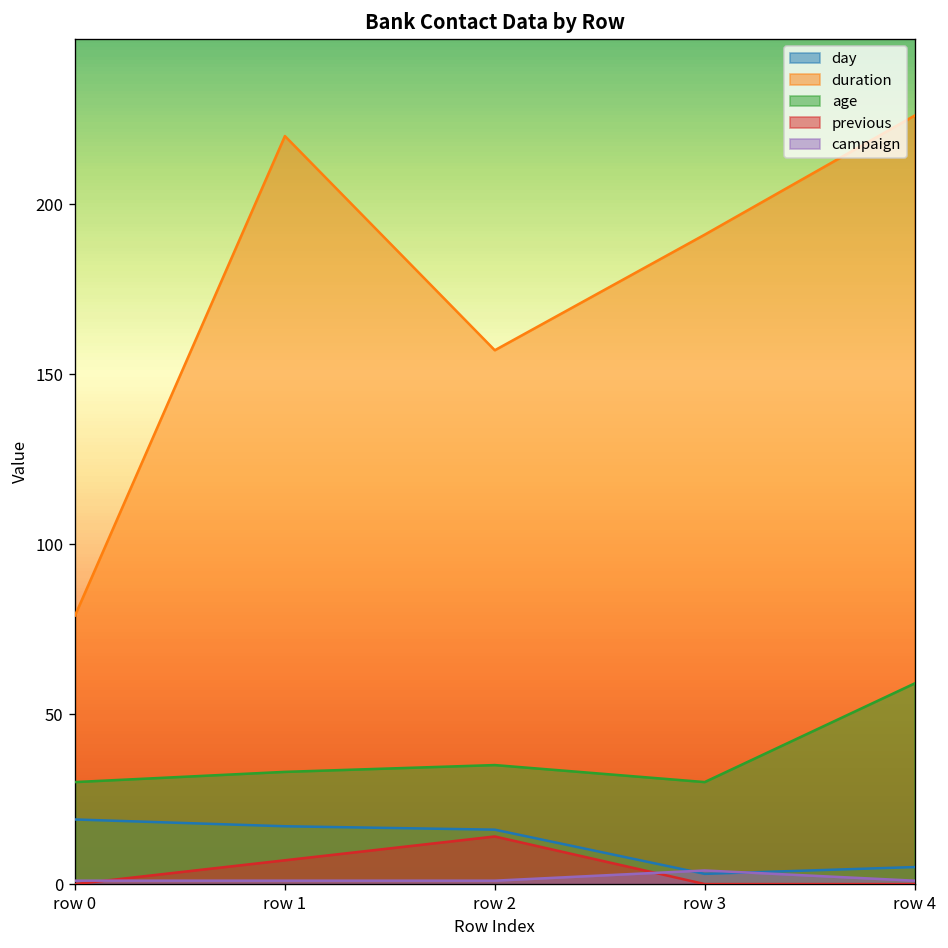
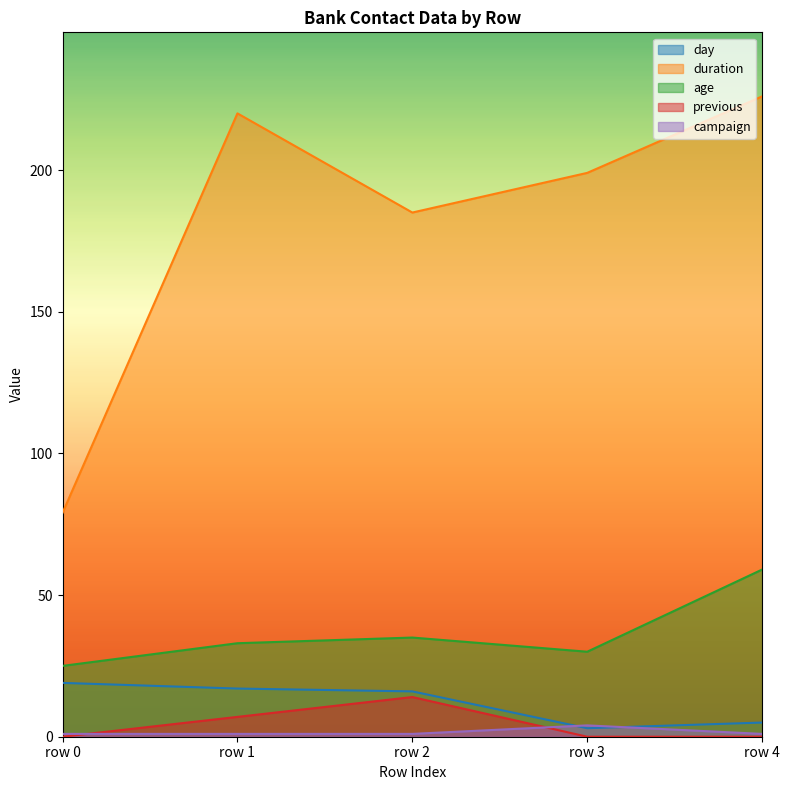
  {
    "day": {
      "row 0": 19,
      "row 1": 17,
      "row 2": 16,
      "row 3": 3,
      "row 4": 5
    },
    "duration": {
      "row 0": 79,
      "row 1": 220,
-     "row 2": 157,
-     "row 3": 191,
+     "row 2": 185,
+     "row 3": 199,
      "row 4": 226
    },
    "age": {
-     "row 0": 30,
+     "row 0": 25,
      "row 1": 33,
      "row 2": 35,
      "row 3": 30,
      "row 4": 59
    },
    "previous": {
      "row 0": 0,
      "row 1": 7,
      "row 2": 14,
      "row 3": 0,
      "row 4": 0
    },
    "campaign": {
      "row 0": 1,
      "row 1": 1,
      "row 2": 1,
      "row 3": 4,
      "row 4": 1
    }
  }
